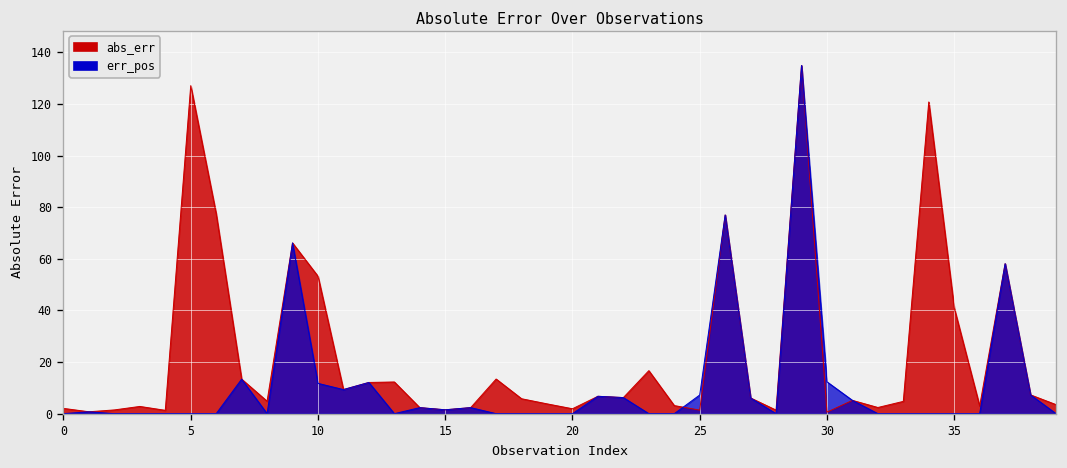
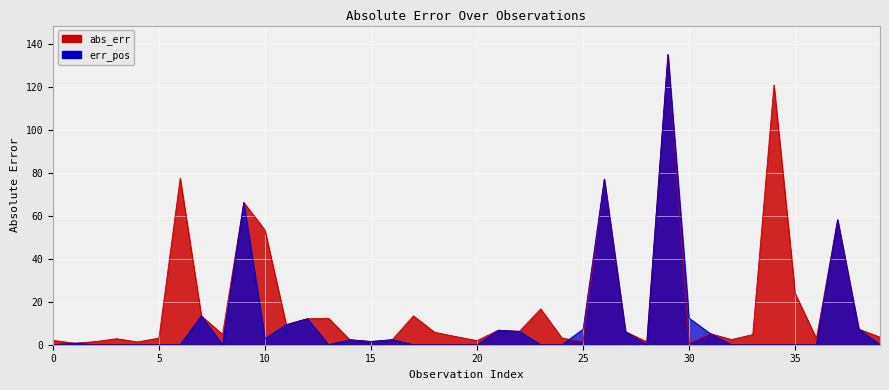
  {
    "abs_err": {
      "0": 2,
-     "5": 127,
+     "5": 3,
      "10": 53,
      "20": 2,
      "25": 1,
      "30": 1,
-     "35": 41
+     "35": 24
    },
    "err_pos": {
      "0": 0,
      "5": 0,
-     "10": 12,
+     "10": 3,
      "20": 0,
      "25": 7,
      "30": 12,
      "35": 0
    }
  }
